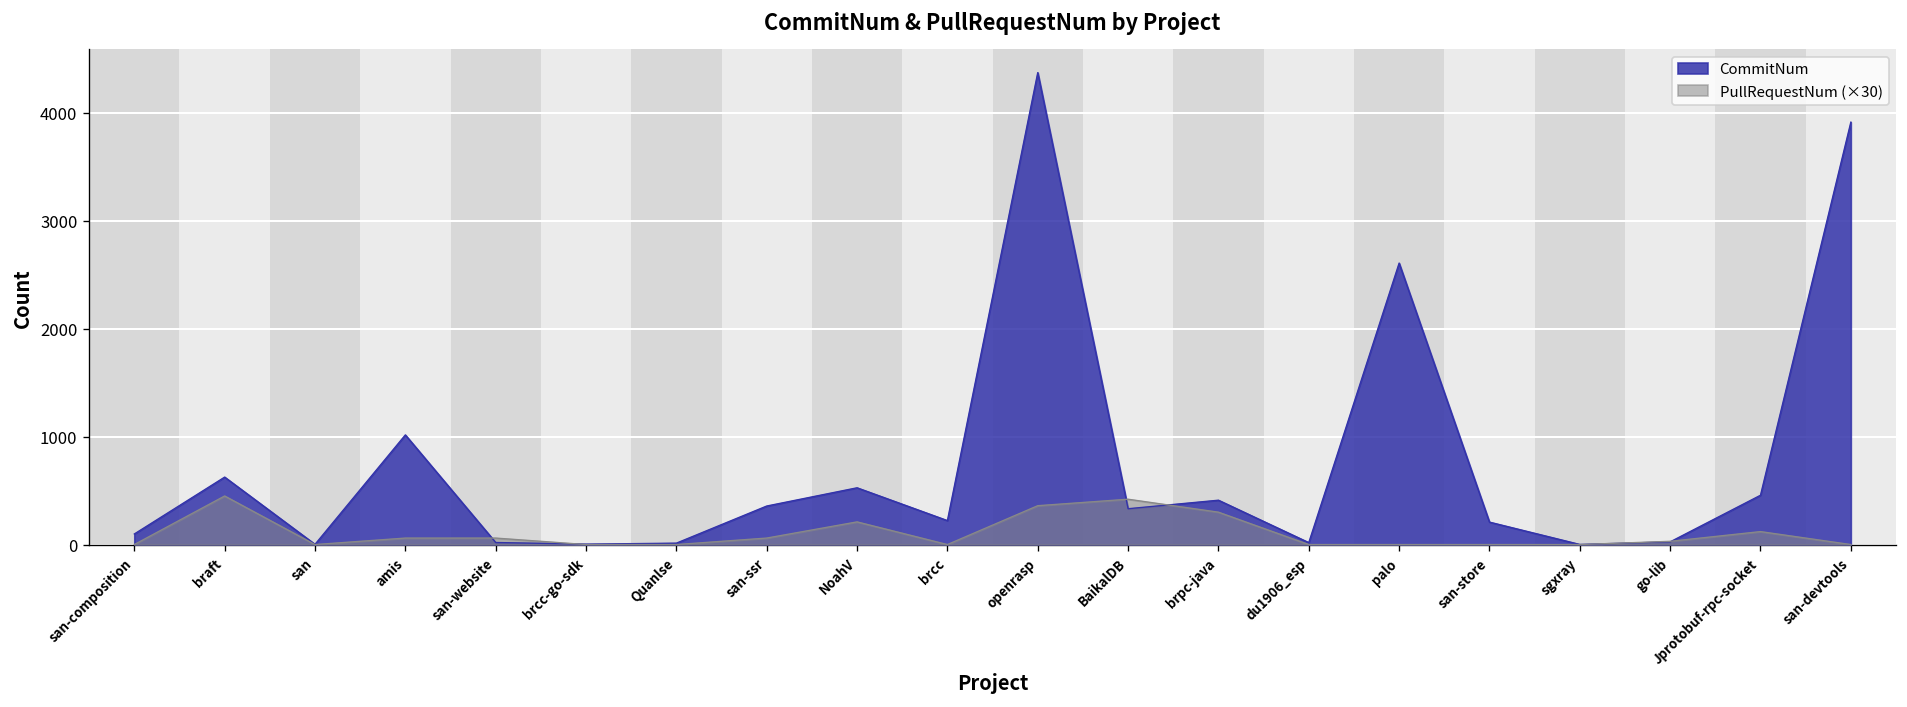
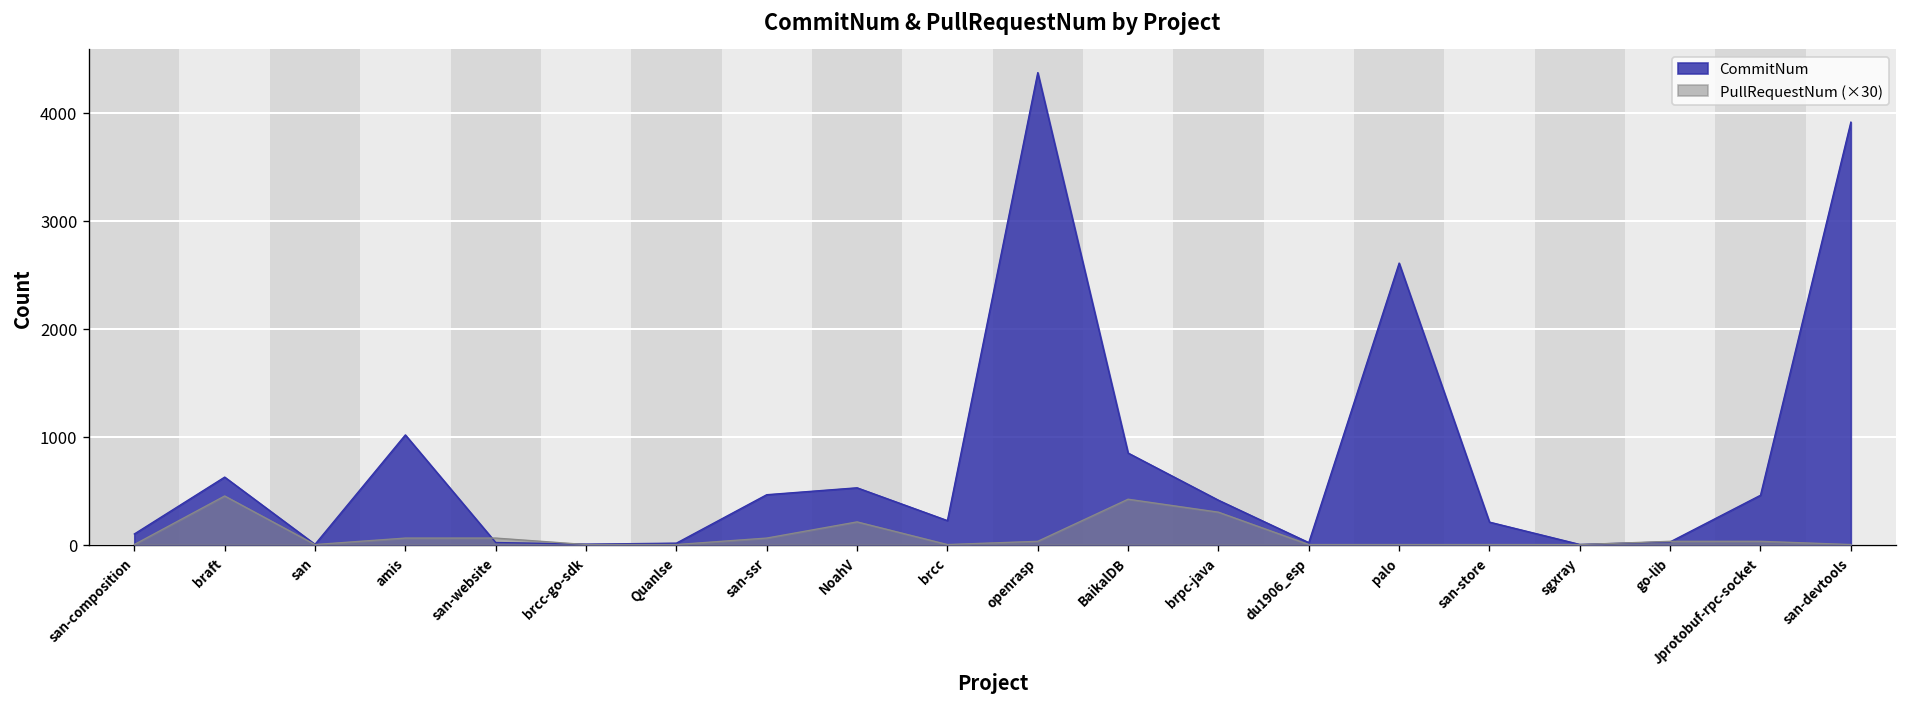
  {
    "CommitNum": {
      "san-composition": 100,
      "braft": 600,
      "amis": 1000,
      "san-website": 0,
-     "san-ssr": 400,
+     "san-ssr": 500,
      "NoahV": 500,
      "brcc": 200,
      "openrasp": 4400,
-     "BaikalDB": 300,
+     "BaikalDB": 800,
      "brpc-java": 400,
      "palo": 2600,
      "san-store": 200,
      "Jprotobuf-rpc-socket": 500,
      "san-devtools": 3900
    },
    "PullRequestNum (×30)": {
      "san-composition": 0,
      "braft": 500,
      "amis": 100,
      "san-website": 100,
      "san-ssr": 100,
      "NoahV": 200,
      "brcc": 0,
-     "openrasp": 400,
+     "openrasp": 0,
      "BaikalDB": 400,
      "brpc-java": 300,
      "palo": 0,
      "san-store": 0,
-     "Jprotobuf-rpc-socket": 100,
+     "Jprotobuf-rpc-socket": 0,
      "san-devtools": 0
    }
  }
